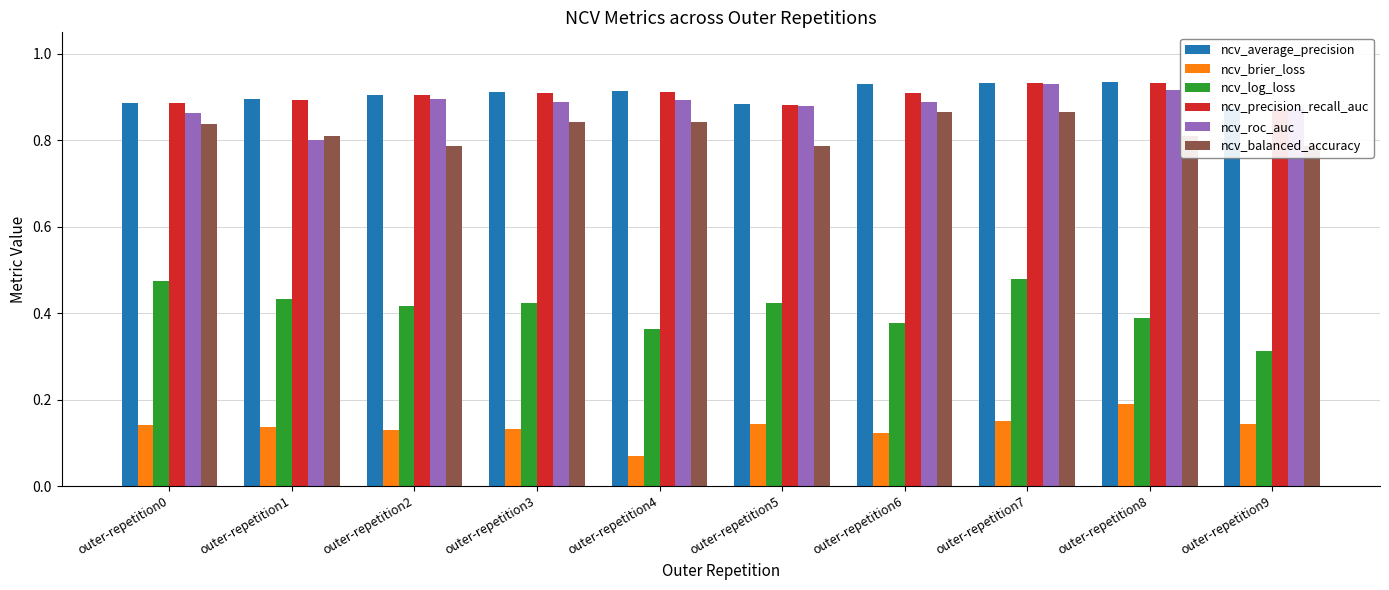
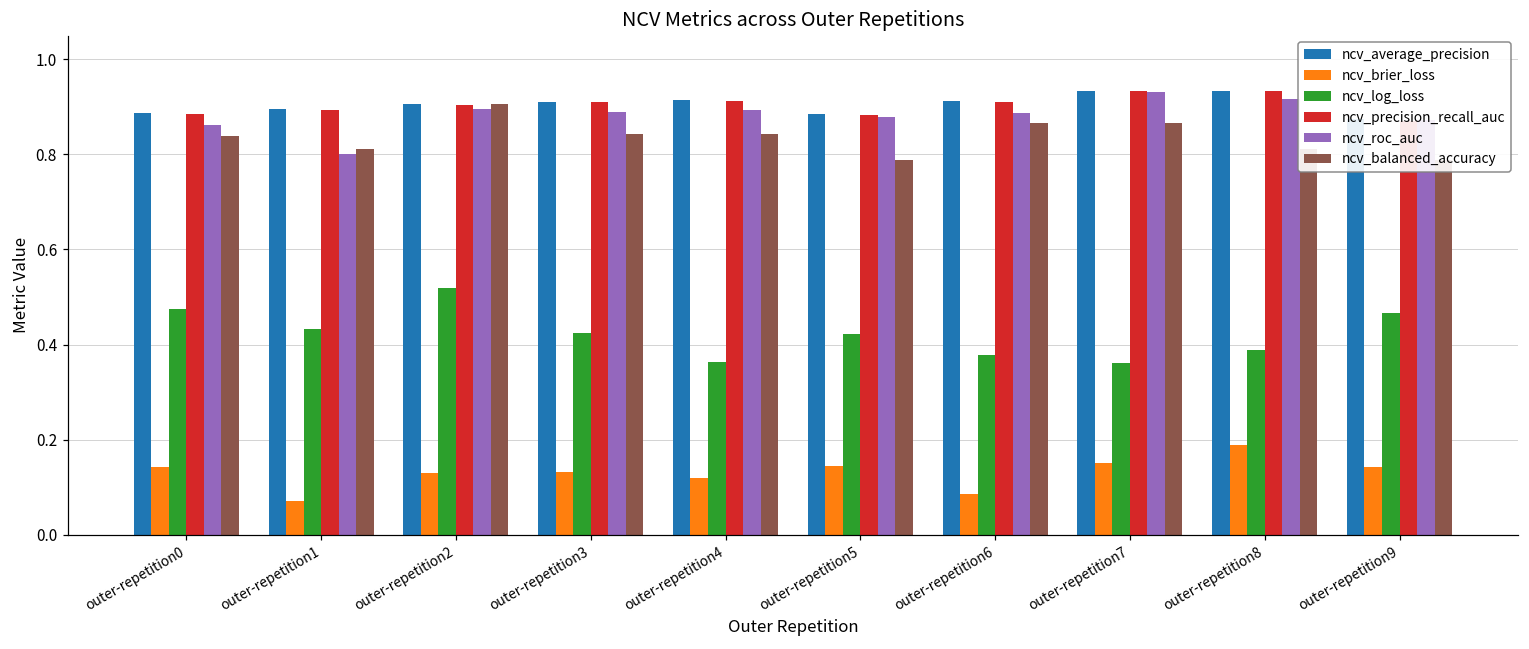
  {
    "ncv_average_precision": {
      "outer-repetition0": 0.89,
      "outer-repetition1": 0.90,
      "outer-repetition2": 0.91,
      "outer-repetition3": 0.91,
      "outer-repetition4": 0.91,
      "outer-repetition5": 0.88,
-     "outer-repetition6": 0.93,
+     "outer-repetition6": 0.91,
      "outer-repetition7": 0.93,
      "outer-repetition8": 0.93
    },
    "ncv_brier_loss": {
      "outer-repetition0": 0.14,
-     "outer-repetition1": 0.14,
+     "outer-repetition1": 0.07,
      "outer-repetition2": 0.13,
      "outer-repetition3": 0.13,
-     "outer-repetition4": 0.07,
+     "outer-repetition4": 0.12,
      "outer-repetition5": 0.14,
-     "outer-repetition6": 0.12,
+     "outer-repetition6": 0.09,
      "outer-repetition7": 0.15,
      "outer-repetition8": 0.19,
      "outer-repetition9": 0.14
    },
    "ncv_log_loss": {
      "outer-repetition0": 0.47,
      "outer-repetition1": 0.43,
-     "outer-repetition2": 0.42,
+     "outer-repetition2": 0.52,
      "outer-repetition3": 0.42,
      "outer-repetition4": 0.36,
      "outer-repetition5": 0.42,
      "outer-repetition6": 0.38,
-     "outer-repetition7": 0.48,
+     "outer-repetition7": 0.36,
      "outer-repetition8": 0.39,
-     "outer-repetition9": 0.31
+     "outer-repetition9": 0.47
    },
    "ncv_precision_recall_auc": {
      "outer-repetition0": 0.89,
      "outer-repetition1": 0.89,
      "outer-repetition2": 0.90,
      "outer-repetition3": 0.91,
      "outer-repetition4": 0.91,
      "outer-repetition5": 0.88,
      "outer-repetition6": 0.91,
      "outer-repetition7": 0.93,
      "outer-repetition8": 0.93
    },
    "ncv_roc_auc": {
      "outer-repetition0": 0.86,
      "outer-repetition1": 0.80,
      "outer-repetition2": 0.90,
      "outer-repetition3": 0.89,
      "outer-repetition4": 0.89,
      "outer-repetition5": 0.88,
      "outer-repetition6": 0.89,
      "outer-repetition7": 0.93,
      "outer-repetition8": 0.92
    },
    "ncv_balanced_accuracy": {
      "outer-repetition0": 0.84,
      "outer-repetition1": 0.81,
-     "outer-repetition2": 0.79,
+     "outer-repetition2": 0.91,
      "outer-repetition3": 0.84,
      "outer-repetition4": 0.84,
      "outer-repetition5": 0.79,
      "outer-repetition6": 0.87,
      "outer-repetition7": 0.87
    }
  }
